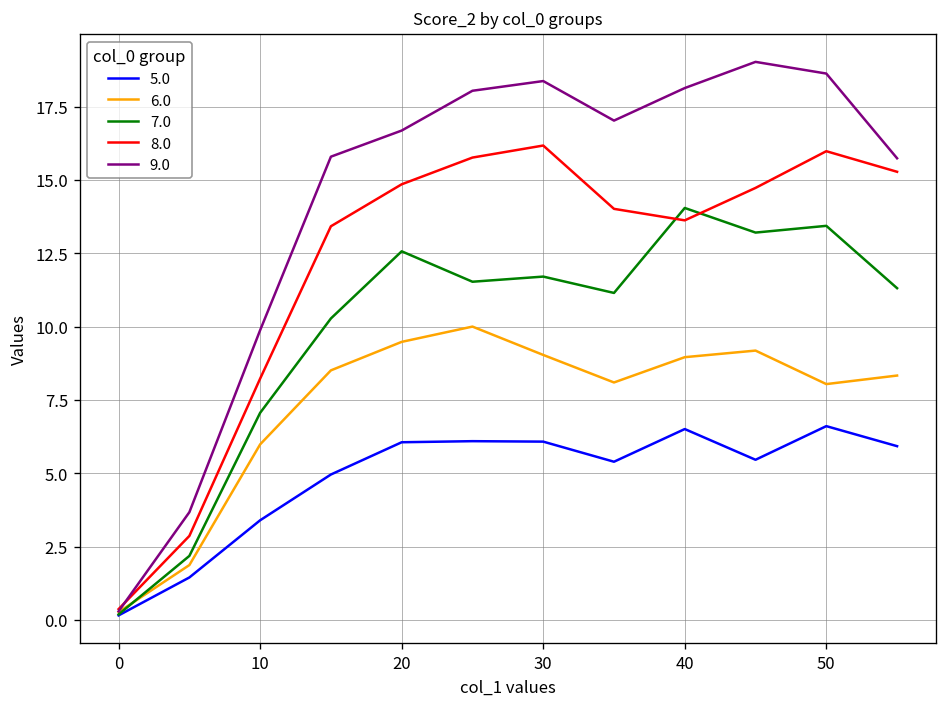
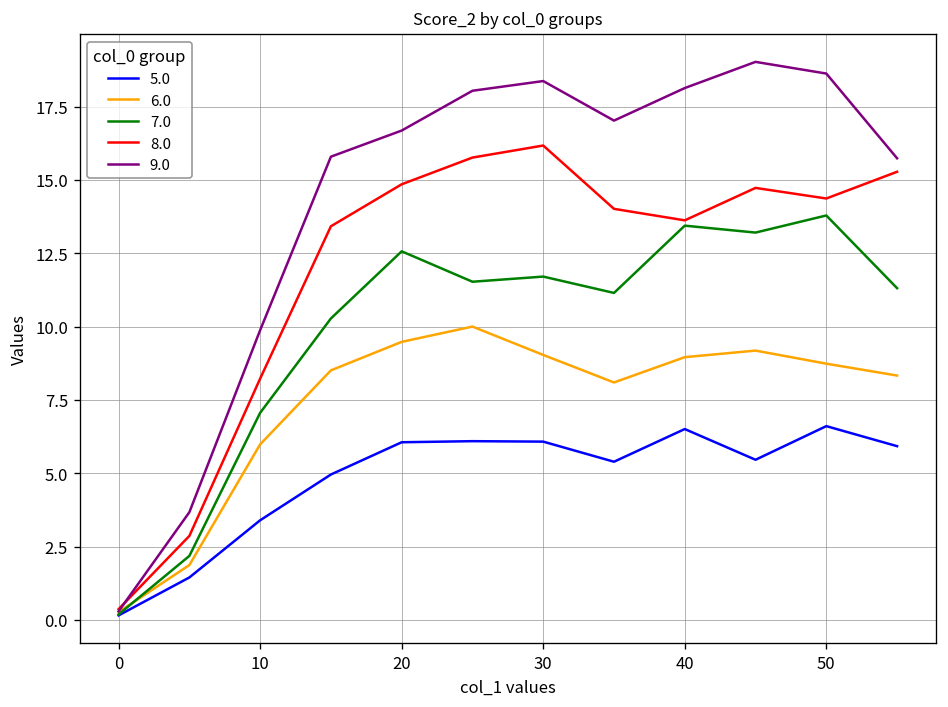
  {
    "5.0": {
      "10": 3.4,
      "20": 6.1,
      "30": 6.1,
      "40": 6.5,
      "50": 6.6
    },
    "6.0": {
      "10": 6.0,
      "20": 9.5,
      "30": 9.0,
      "40": 9.0,
-     "50": 8.0
+     "50": 8.7
    },
    "7.0": {
      "10": 7.1,
      "20": 12.6,
      "30": 11.7,
-     "40": 14.0,
-     "50": 13.4
+     "40": 13.4,
+     "50": 13.8
    },
    "8.0": {
      "10": 8.2,
      "20": 14.9,
      "30": 16.2,
      "40": 13.6,
-     "50": 16.0
+     "50": 14.4
    },
    "9.0": {
      "10": 9.9,
      "20": 16.7,
      "30": 18.4,
      "40": 18.1,
      "50": 18.6
    }
  }
